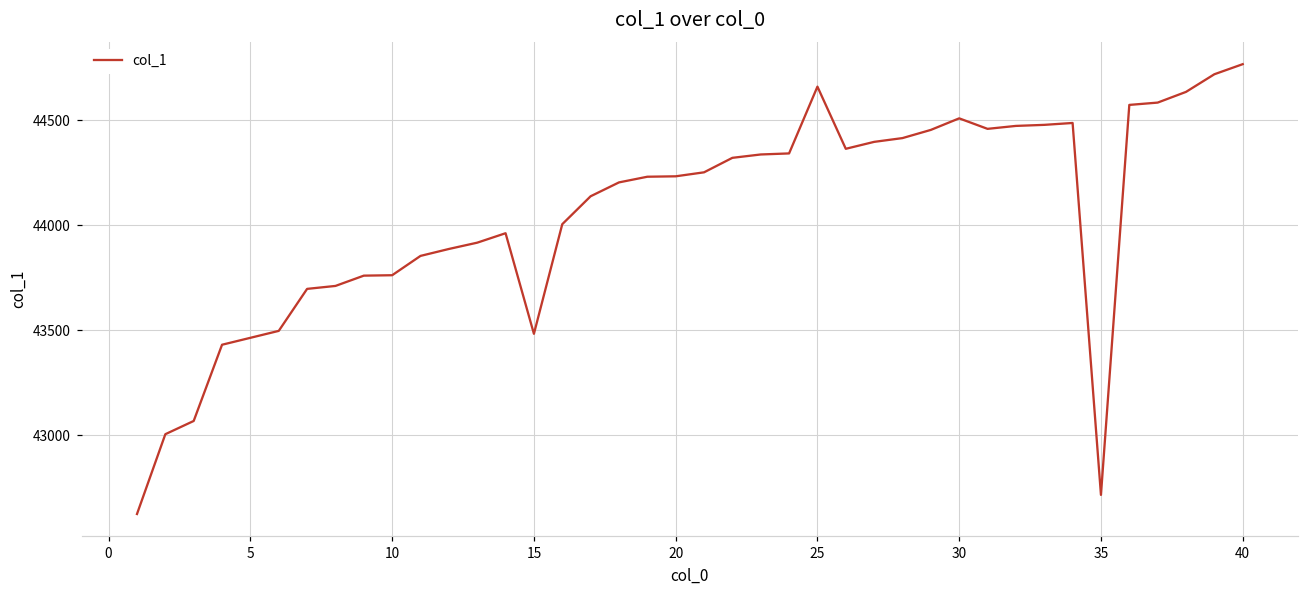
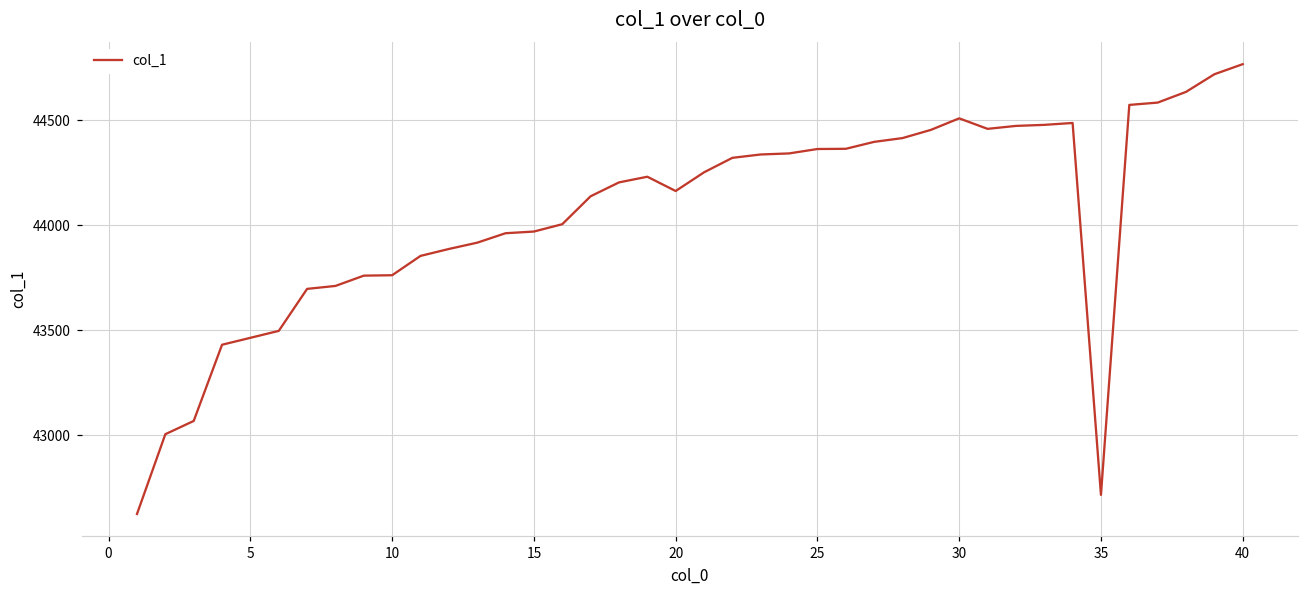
  {
    "5": 43470,
    "10": 43760,
-   "15": 43480,
-   "20": 44230,
-   "25": 44660,
+   "15": 43970,
+   "20": 44160,
+   "25": 44360,
    "30": 44510,
    "35": 42720,
    "40": 44770
  }
